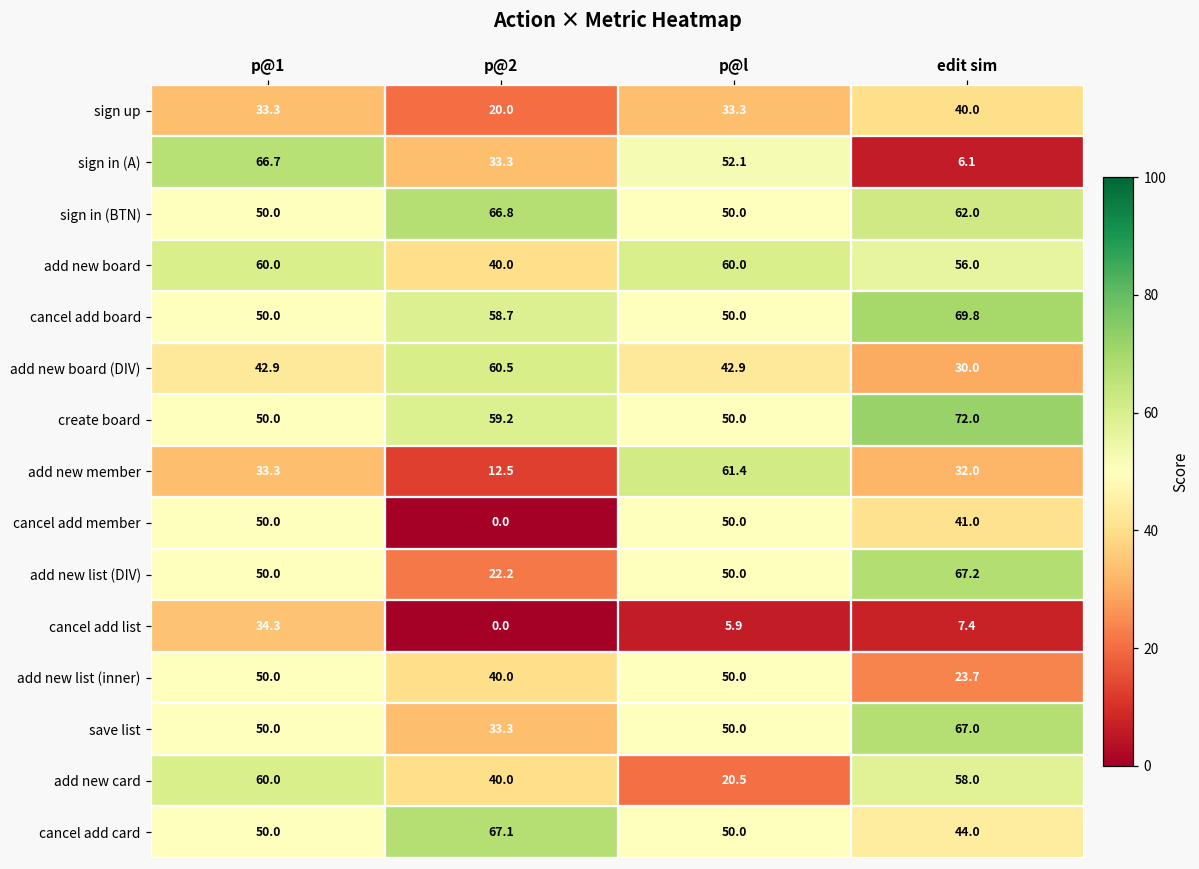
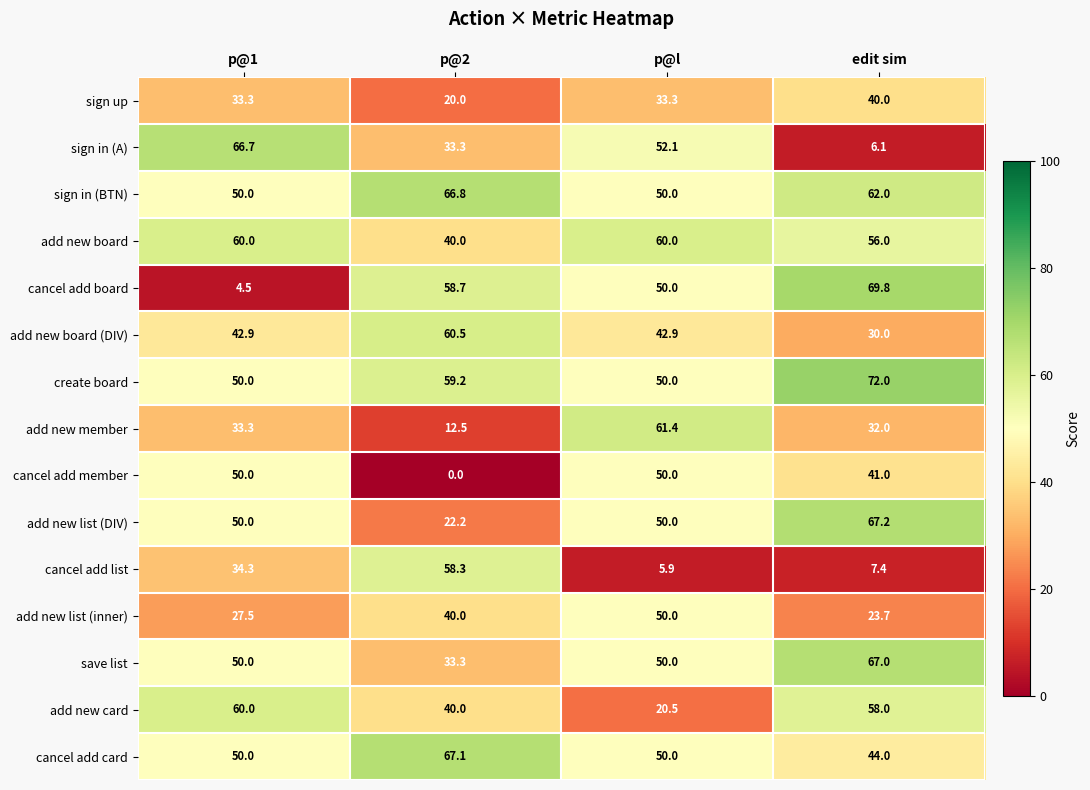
  {
    "sign up": {
      "p@1": 33.3,
      "p@2": 20.0,
      "p@l": 33.3,
      "edit sim": 40.0
    },
    "sign in (A)": {
      "p@1": 66.7,
      "p@2": 33.3,
      "p@l": 52.1,
      "edit sim": 6.1
    },
    "sign in (BTN)": {
      "p@1": 50.0,
      "p@2": 66.8,
      "p@l": 50.0,
      "edit sim": 62.0
    },
    "add new board": {
      "p@1": 60.0,
      "p@2": 40.0,
      "p@l": 60.0,
      "edit sim": 56.0
    },
    "cancel add board": {
-     "p@1": 50.0,
+     "p@1": 4.5,
      "p@2": 58.7,
      "p@l": 50.0,
      "edit sim": 69.8
    },
    "add new board (DIV)": {
      "p@1": 42.9,
      "p@2": 60.5,
      "p@l": 42.9,
      "edit sim": 30.0
    },
    "create board": {
      "p@1": 50.0,
      "p@2": 59.2,
      "p@l": 50.0,
      "edit sim": 72.0
    },
    "add new member": {
      "p@1": 33.3,
      "p@2": 12.5,
      "p@l": 61.4,
      "edit sim": 32.0
    },
    "cancel add member": {
      "p@1": 50.0,
      "p@2": 0.0,
      "p@l": 50.0,
      "edit sim": 41.0
    },
    "add new list (DIV)": {
      "p@1": 50.0,
      "p@2": 22.2,
      "p@l": 50.0,
      "edit sim": 67.2
    },
    "cancel add list": {
      "p@1": 34.3,
-     "p@2": 0.0,
+     "p@2": 58.3,
      "p@l": 5.9,
      "edit sim": 7.4
    },
    "add new list (inner)": {
-     "p@1": 50.0,
+     "p@1": 27.5,
      "p@2": 40.0,
      "p@l": 50.0,
      "edit sim": 23.7
    },
    "save list": {
      "p@1": 50.0,
      "p@2": 33.3,
      "p@l": 50.0,
      "edit sim": 67.0
    },
    "add new card": {
      "p@1": 60.0,
      "p@2": 40.0,
      "p@l": 20.5,
      "edit sim": 58.0
    },
    "cancel add card": {
      "p@1": 50.0,
      "p@2": 67.1,
      "p@l": 50.0,
      "edit sim": 44.0
    }
  }
